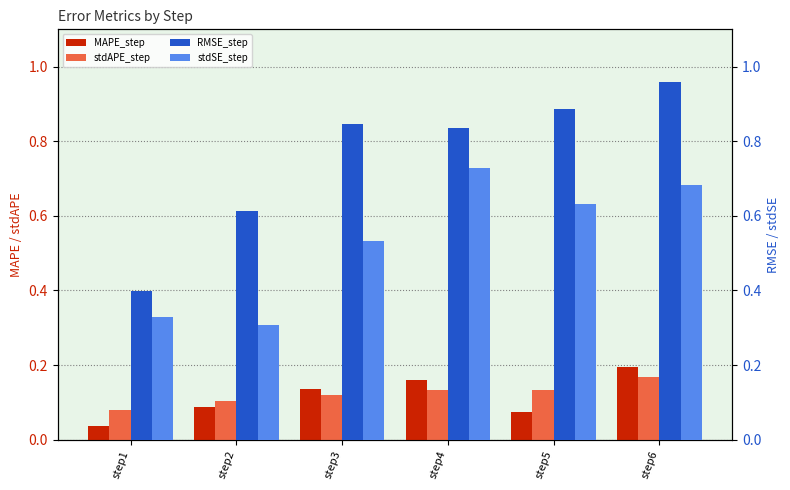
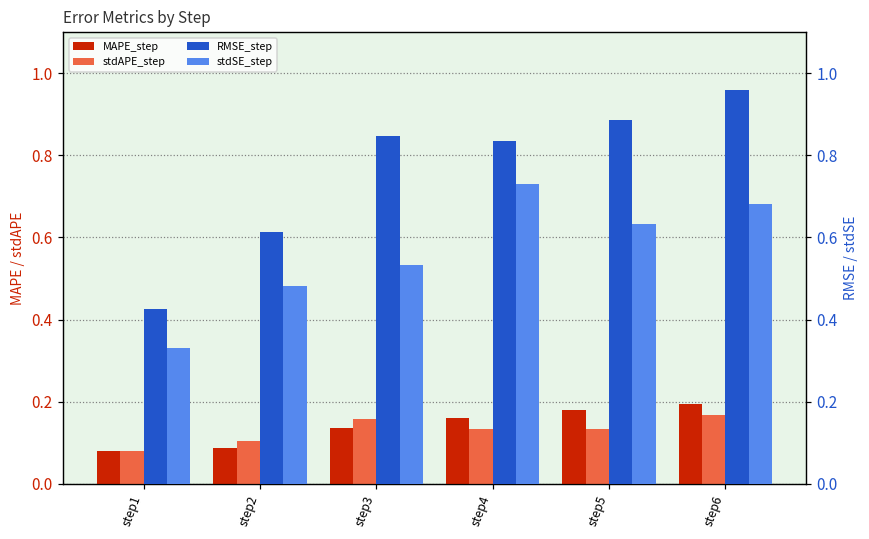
  {
    "MAPE_step": {
-     "step1": 0.04,
+     "step1": 0.08,
      "step2": 0.09,
      "step3": 0.14,
      "step4": 0.16,
-     "step5": 0.07,
+     "step5": 0.18,
      "step6": 0.19
    },
    "stdAPE_step": {
      "step1": 0.08,
      "step2": 0.10,
-     "step3": 0.12,
+     "step3": 0.16,
      "step4": 0.13,
      "step5": 0.13,
      "step6": 0.17
    },
    "RMSE_step": {
-     "step1": 0.40,
+     "step1": 0.43,
      "step2": 0.61,
      "step3": 0.85,
      "step4": 0.84,
      "step5": 0.89,
      "step6": 0.96
    },
    "stdSE_step": {
      "step1": 0.33,
-     "step2": 0.31,
+     "step2": 0.48,
      "step3": 0.53,
      "step4": 0.73,
      "step5": 0.63,
      "step6": 0.68
    }
  }
